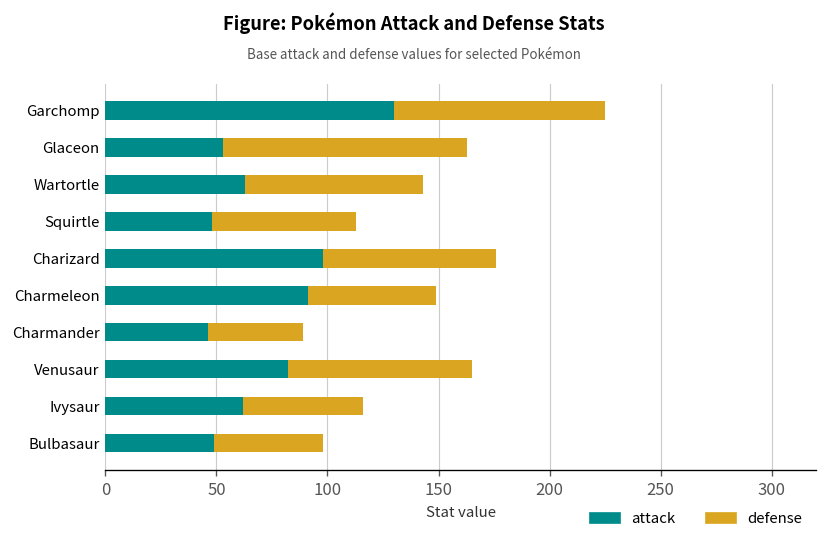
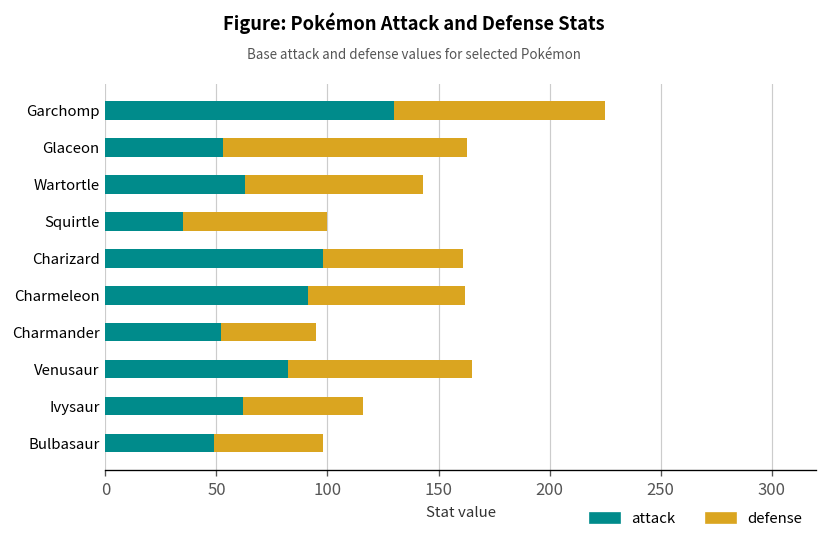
  {
    "attack": {
      "Garchomp": 130,
      "Glaceon": 53,
      "Wartortle": 63,
-     "Squirtle": 48,
+     "Squirtle": 35,
      "Charizard": 98,
      "Charmeleon": 91,
-     "Charmander": 46,
+     "Charmander": 52,
      "Venusaur": 82,
      "Ivysaur": 62,
      "Bulbasaur": 49
    },
    "defense": {
      "Garchomp": 95,
      "Glaceon": 110,
      "Wartortle": 80,
      "Squirtle": 65,
-     "Charizard": 78,
-     "Charmeleon": 58,
+     "Charizard": 63,
+     "Charmeleon": 71,
      "Charmander": 43,
      "Venusaur": 83,
      "Ivysaur": 54,
      "Bulbasaur": 49
    }
  }
